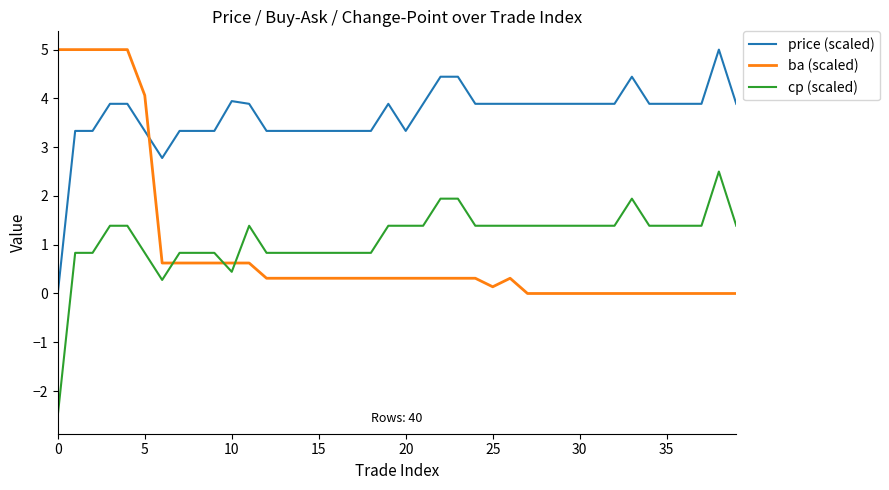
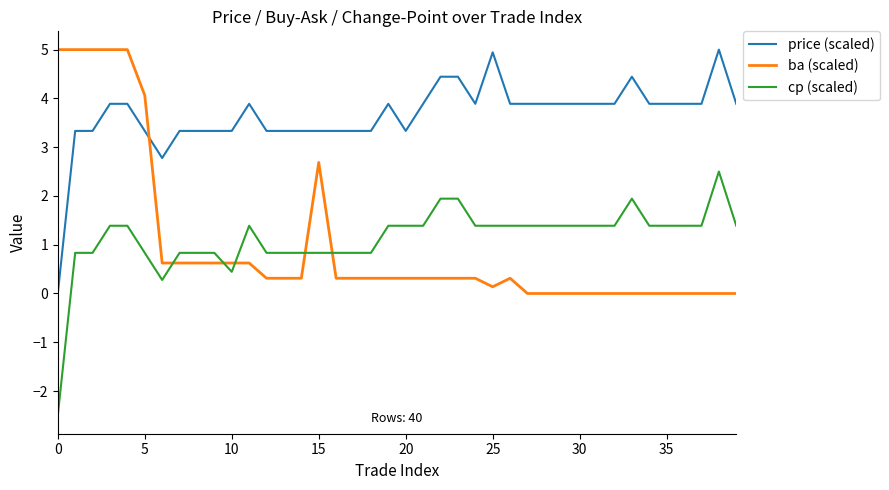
  {
    "price (scaled)": {
      "0": 0.0,
      "5": 3.3,
-     "10": 3.9,
+     "10": 3.3,
      "15": 3.3,
      "20": 3.3,
-     "25": 3.9,
+     "25": 4.9,
      "30": 3.9,
      "35": 3.9
    },
    "ba (scaled)": {
      "0": 5.0,
      "5": 4.1,
      "10": 0.6,
-     "15": 0.3,
+     "15": 2.7,
      "20": 0.3,
      "25": 0.1,
      "30": 0.0,
      "35": 0.0
    },
    "cp (scaled)": {
      "0": -2.5,
      "5": 0.8,
      "10": 0.4,
      "15": 0.8,
      "20": 1.4,
      "25": 1.4,
      "30": 1.4,
      "35": 1.4
    }
  }
